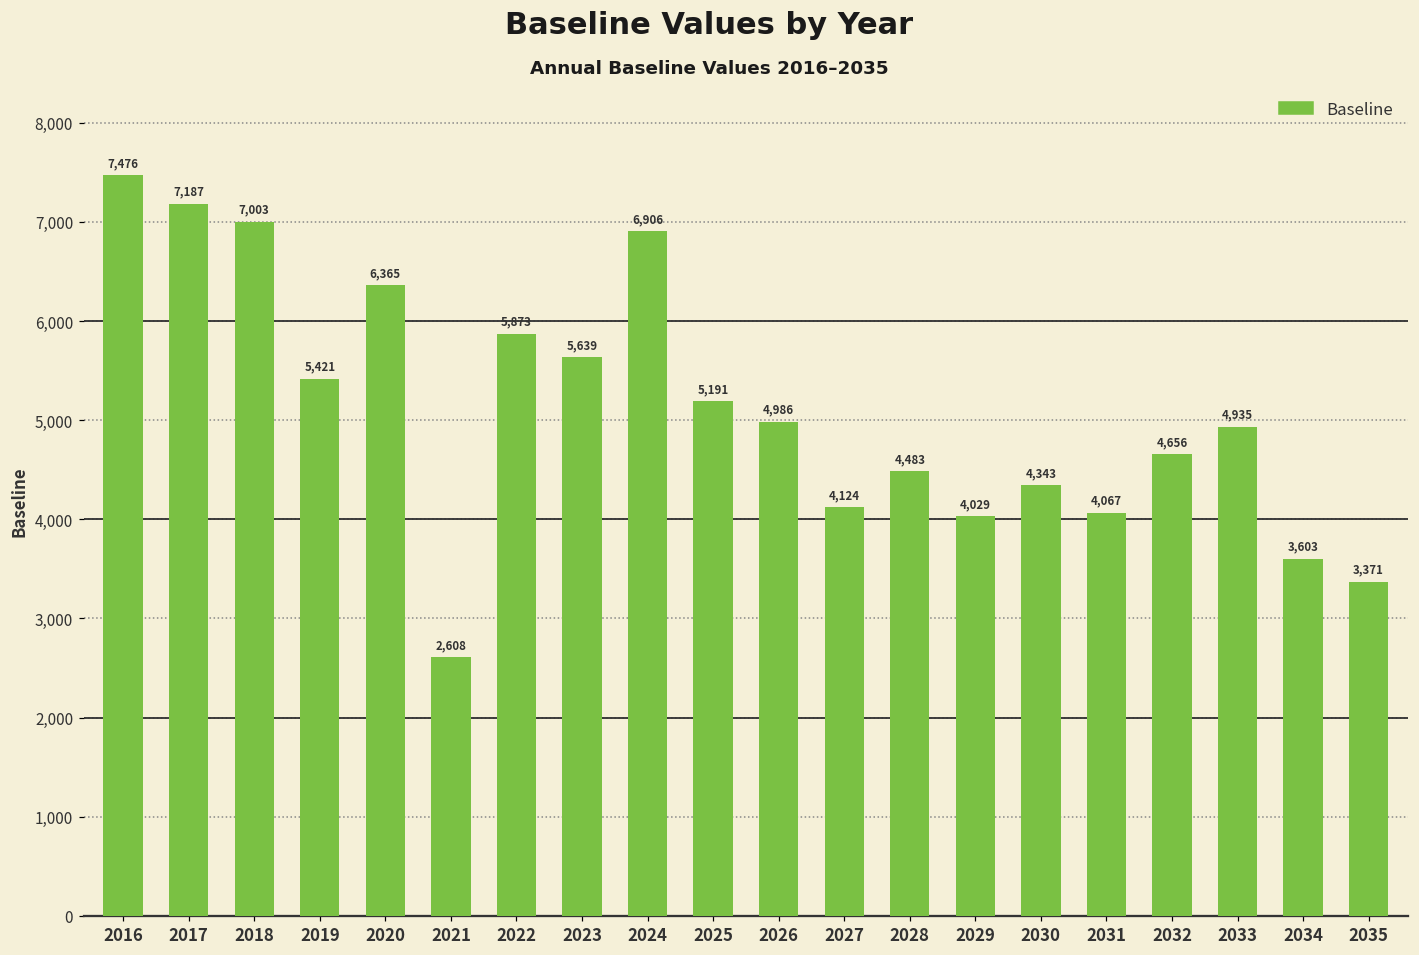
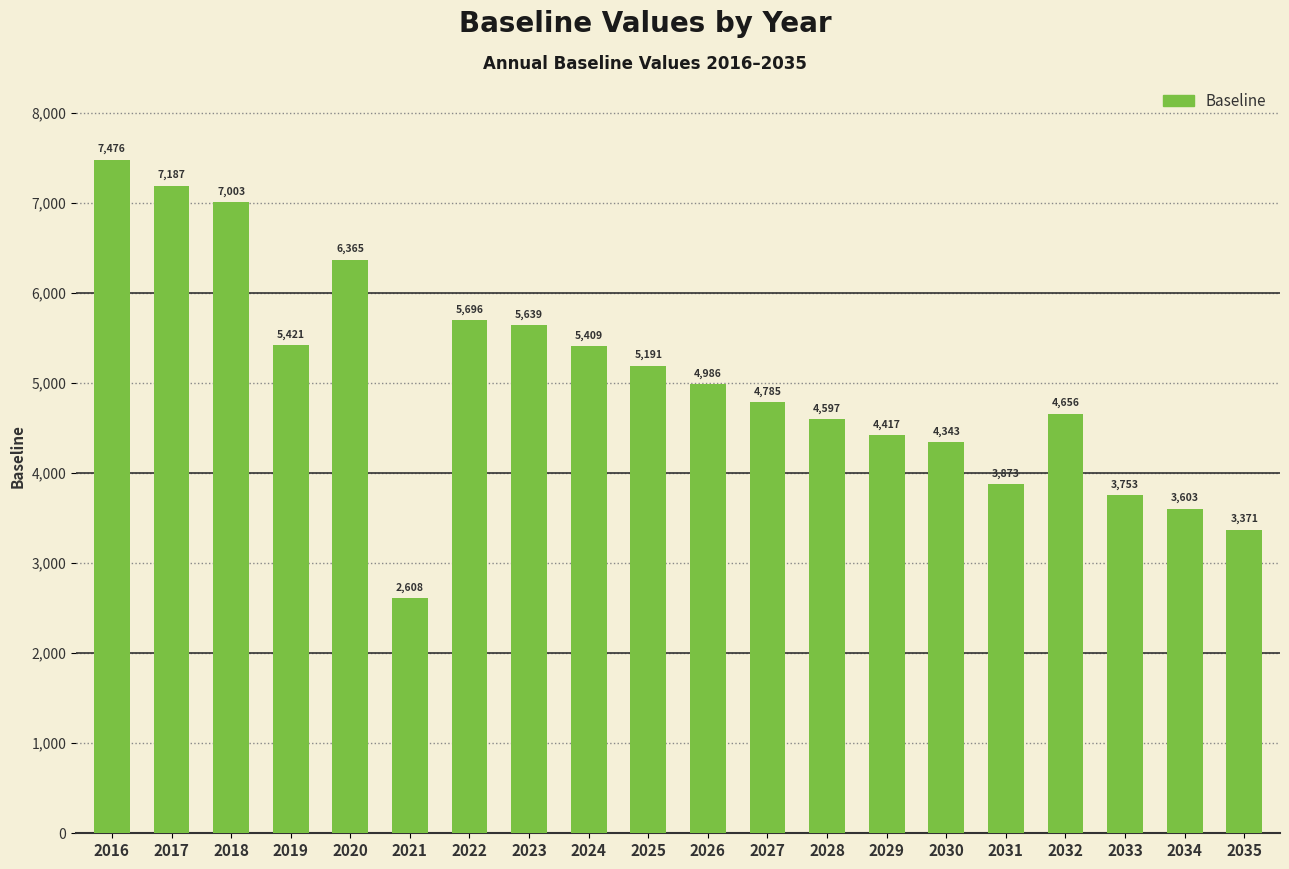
  {
    "2016": "7,476",
    "2017": "7,187",
    "2018": "7,003",
    "2019": "5,421",
    "2020": "6,365",
    "2021": "2,608",
-   "2022": "5,873",
+   "2022": "5,696",
    "2023": "5,639",
-   "2024": "6,906",
+   "2024": "5,409",
    "2025": "5,191",
    "2026": "4,986",
-   "2027": "4,124",
-   "2028": "4,483",
-   "2029": "4,029",
+   "2027": "4,785",
+   "2028": "4,597",
+   "2029": "4,417",
    "2030": "4,343",
-   "2031": "4,067",
+   "2031": "3,873",
    "2032": "4,656",
-   "2033": "4,935",
+   "2033": "3,753",
    "2034": "3,603",
    "2035": "3,371"
  }
